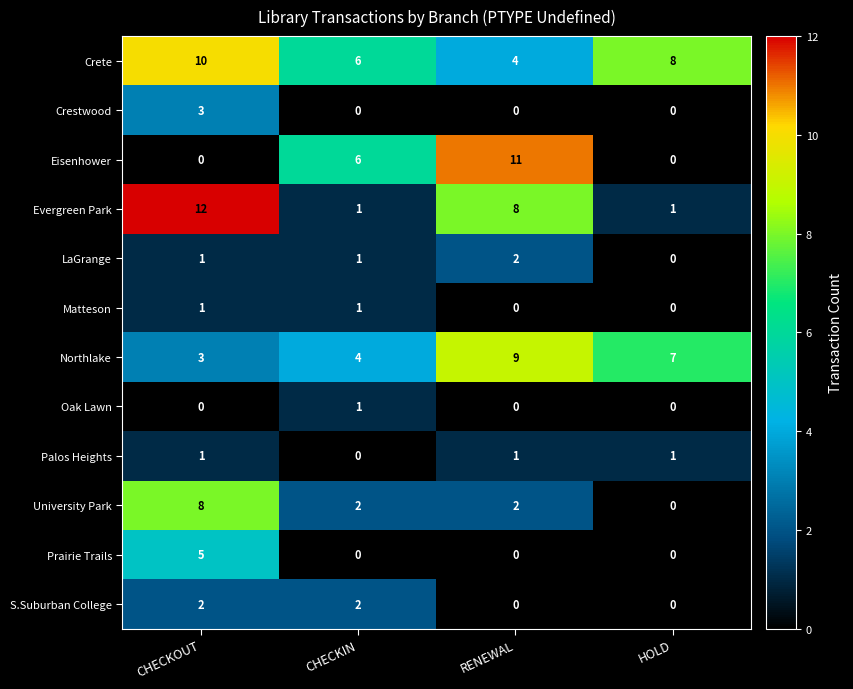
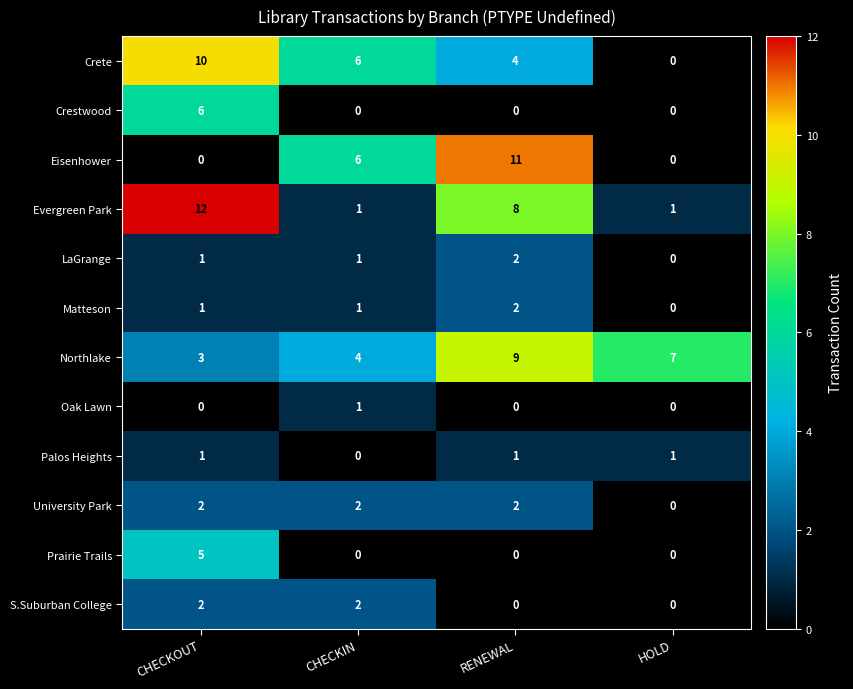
  {
    "Crete": {
      "CHECKOUT": 10,
      "CHECKIN": 6,
      "RENEWAL": 4,
-     "HOLD": 8
+     "HOLD": 0
    },
    "Crestwood": {
-     "CHECKOUT": 3,
+     "CHECKOUT": 6,
      "CHECKIN": 0,
      "RENEWAL": 0,
      "HOLD": 0
    },
    "Eisenhower": {
      "CHECKOUT": 0,
      "CHECKIN": 6,
      "RENEWAL": 11,
      "HOLD": 0
    },
    "Evergreen Park": {
      "CHECKOUT": 12,
      "CHECKIN": 1,
      "RENEWAL": 8,
      "HOLD": 1
    },
    "LaGrange": {
      "CHECKOUT": 1,
      "CHECKIN": 1,
      "RENEWAL": 2,
      "HOLD": 0
    },
    "Matteson": {
      "CHECKOUT": 1,
      "CHECKIN": 1,
-     "RENEWAL": 0,
+     "RENEWAL": 2,
      "HOLD": 0
    },
    "Northlake": {
      "CHECKOUT": 3,
      "CHECKIN": 4,
      "RENEWAL": 9,
      "HOLD": 7
    },
    "Oak Lawn": {
      "CHECKOUT": 0,
      "CHECKIN": 1,
      "RENEWAL": 0,
      "HOLD": 0
    },
    "Palos Heights": {
      "CHECKOUT": 1,
      "CHECKIN": 0,
      "RENEWAL": 1,
      "HOLD": 1
    },
    "University Park": {
-     "CHECKOUT": 8,
+     "CHECKOUT": 2,
      "CHECKIN": 2,
      "RENEWAL": 2,
      "HOLD": 0
    },
    "Prairie Trails": {
      "CHECKOUT": 5,
      "CHECKIN": 0,
      "RENEWAL": 0,
      "HOLD": 0
    },
    "S.Suburban College": {
      "CHECKOUT": 2,
      "CHECKIN": 2,
      "RENEWAL": 0,
      "HOLD": 0
    }
  }
